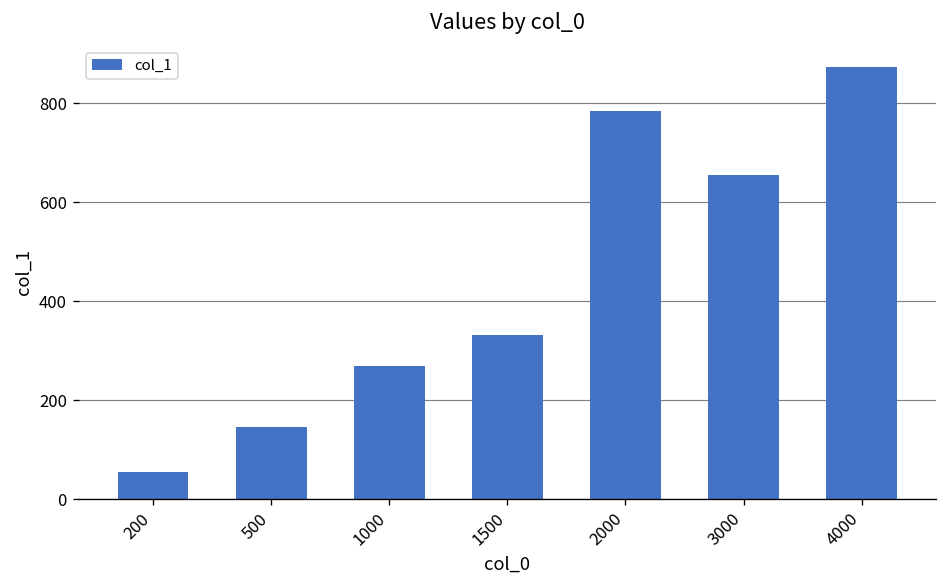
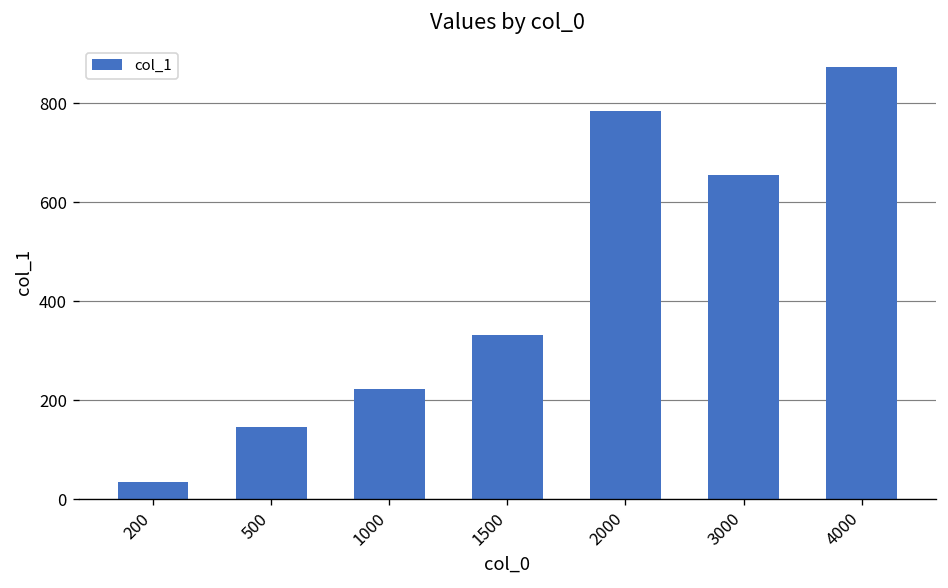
  {
-   "200": 50,
+   "200": 30,
    "500": 150,
-   "1000": 270,
+   "1000": 220,
    "1500": 330,
    "2000": 790,
    "3000": 660,
    "4000": 870
  }
